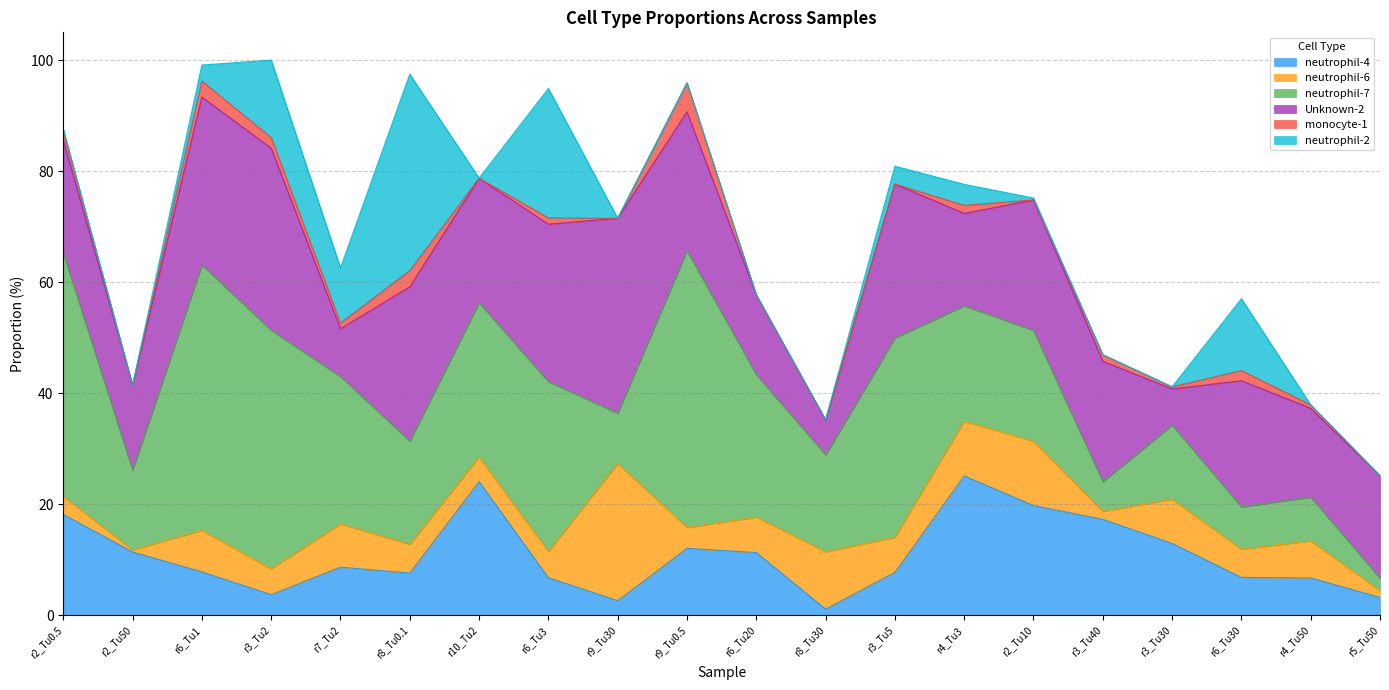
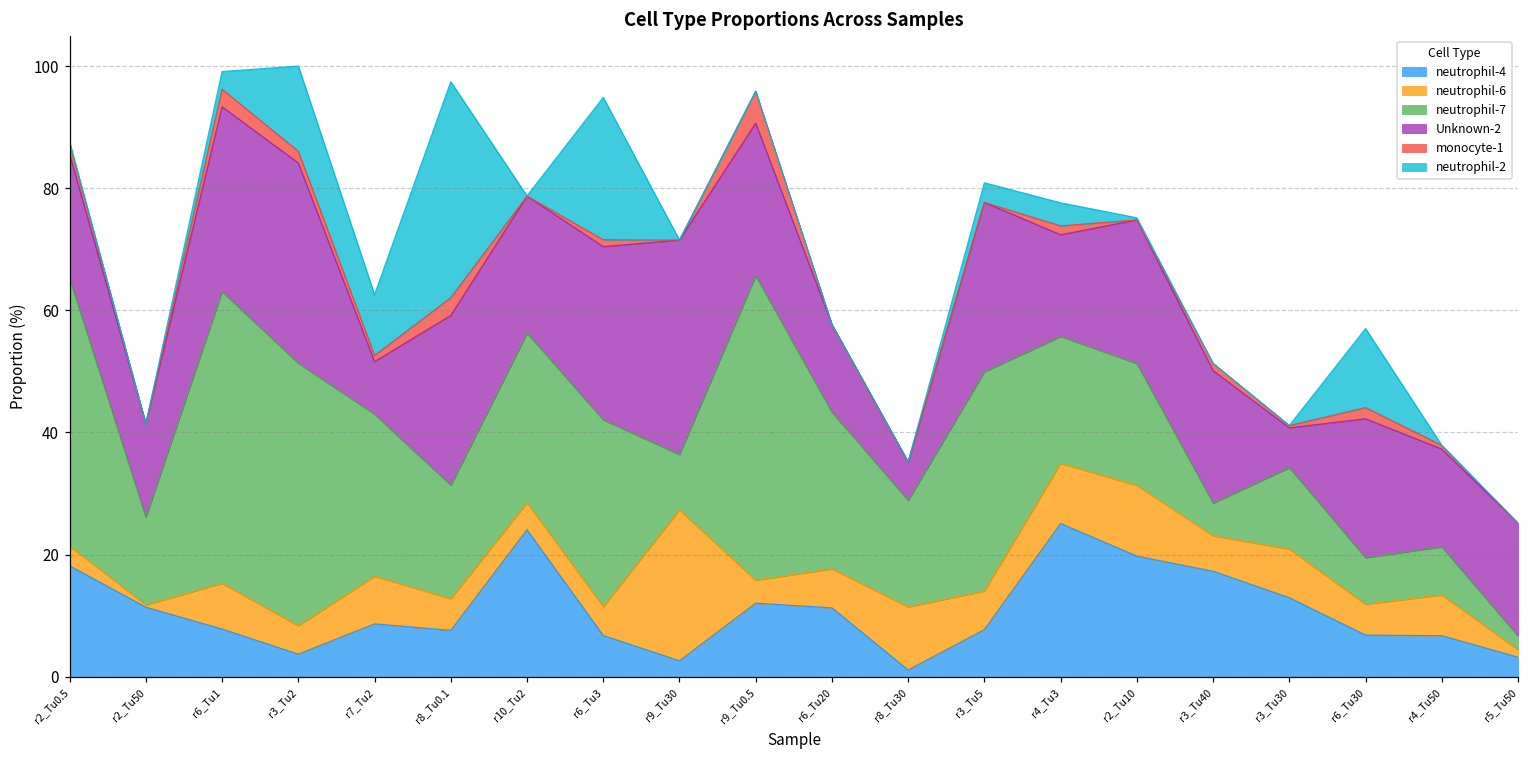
  {
    "neutrophil-6": {
      "r2_Tu0.5": 3,
      "r6_Tu1": 7,
      "r3_Tu2": 5,
      "r7_Tu2": 8,
      "r8_Tu0.1": 5,
      "r10_Tu2": 4,
      "r6_Tu3": 5,
      "r9_Tu30": 25,
      "r9_Tu0.5": 4,
      "r6_Tu20": 6,
      "r8_Tu30": 10,
      "r3_Tu5": 6,
      "r4_Tu3": 10,
      "r2_Tu10": 12,
-     "r3_Tu40": 1,
+     "r3_Tu40": 6,
      "r3_Tu30": 8,
      "r6_Tu30": 5,
      "r4_Tu50": 7,
      "r5_Tu50": 1
    },
    "neutrophil-7": {
      "r2_Tu0.5": 44,
      "r2_Tu50": 14,
      "r6_Tu1": 48,
      "r3_Tu2": 43,
      "r7_Tu2": 27,
      "r8_Tu0.1": 19,
      "r10_Tu2": 28,
      "r6_Tu3": 31,
      "r9_Tu30": 9,
      "r9_Tu0.5": 50,
      "r6_Tu20": 26,
      "r8_Tu30": 17,
      "r3_Tu5": 36,
      "r4_Tu3": 21,
      "r2_Tu10": 20,
      "r3_Tu40": 5,
      "r3_Tu30": 13,
      "r6_Tu30": 8,
      "r4_Tu50": 8,
      "r5_Tu50": 2
    },
    "Unknown-2": {
      "r2_Tu0.5": 20,
      "r6_Tu1": 30,
      "r3_Tu2": 33,
      "r7_Tu2": 9,
      "r8_Tu0.1": 28,
      "r6_Tu3": 28,
      "r9_Tu0.5": 25,
      "r4_Tu3": 17,
      "r3_Tu40": 22,
      "r6_Tu30": 23,
      "r4_Tu50": 16
    },
    "monocyte-1": {
      "r6_Tu1": 3,
      "r3_Tu2": 2,
      "r7_Tu2": 1,
      "r8_Tu0.1": 3,
      "r6_Tu3": 1,
      "r4_Tu3": 1,
      "r6_Tu30": 2
    }
  }
